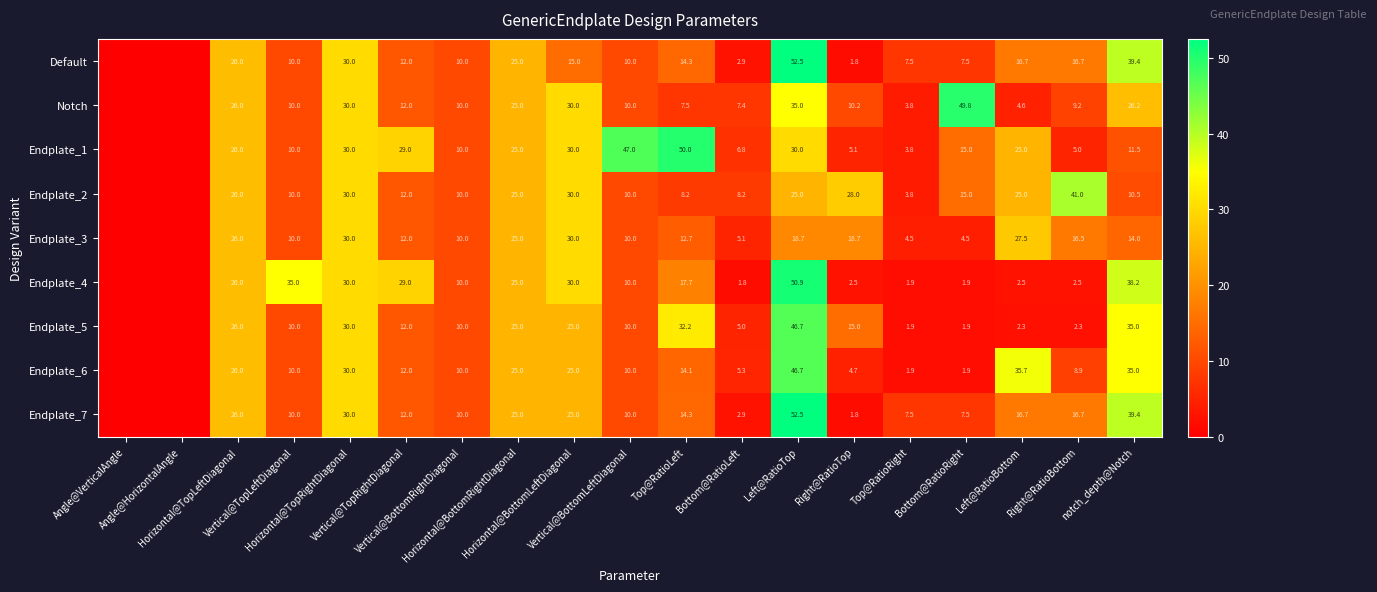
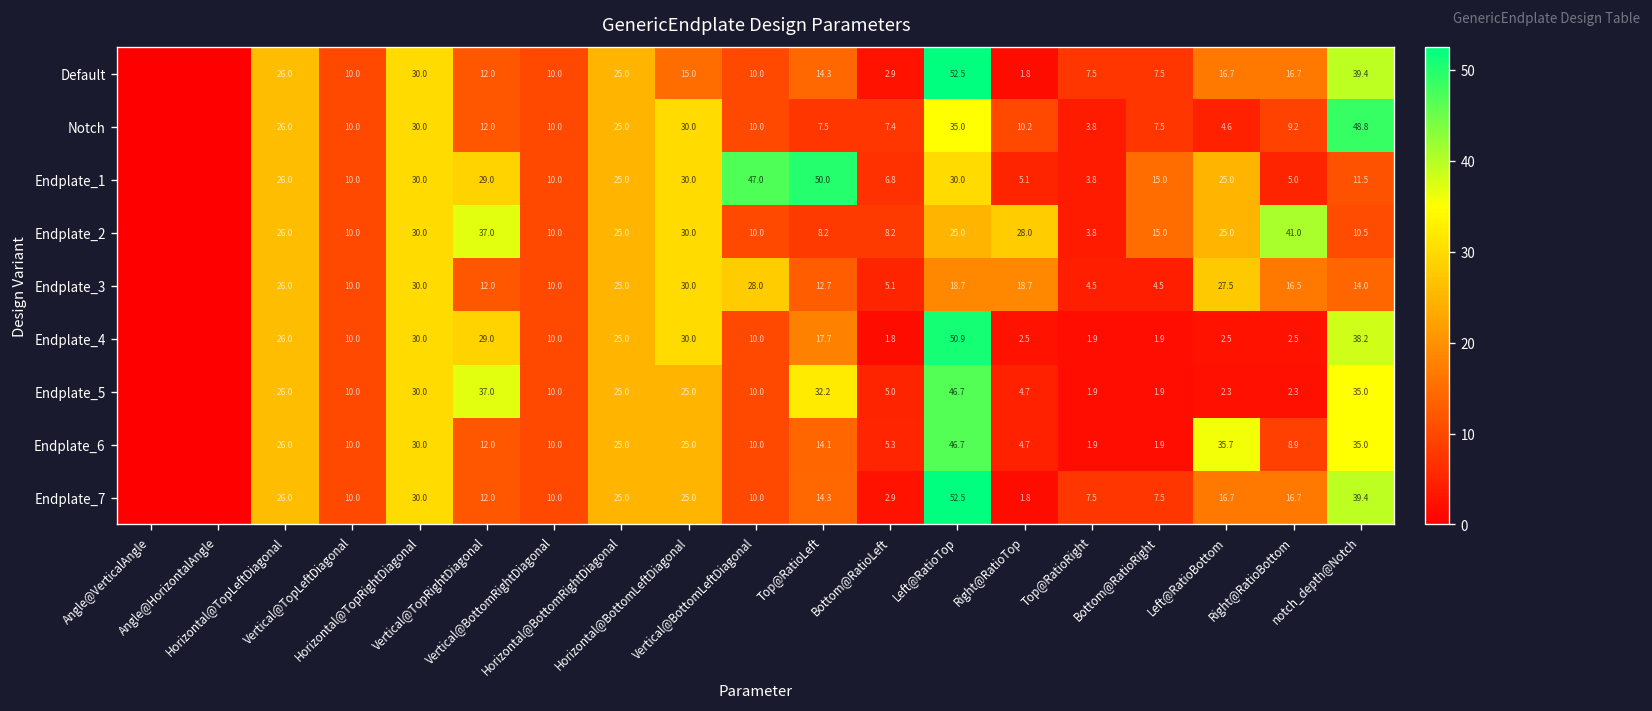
  {
    "Default": {
      "Horizontal@TopLeftDiagonal": 26.0,
      "Vertical@TopLeftDiagonal": 10.0,
      "Horizontal@TopRightDiagonal": 30.0,
      "Vertical@TopRightDiagonal": 12.0,
      "Vertical@BottomRightDiagonal": 10.0,
      "Horizontal@BottomRightDiagonal": 25.0,
      "Horizontal@BottomLeftDiagonal": 15.0,
      "Vertical@BottomLeftDiagonal": 10.0,
      "Top@RatioLeft": 14.3,
      "Bottom@RatioLeft": 2.9,
      "Left@RatioTop": 52.5,
      "Right@RatioTop": 1.8,
      "Top@RatioRight": 7.5,
      "Bottom@RatioRight": 7.5,
      "Left@RatioBottom": 16.7,
      "Right@RatioBottom": 16.7,
      "notch_depth@Notch": 39.4
    },
    "Notch": {
      "Horizontal@TopLeftDiagonal": 26.0,
      "Vertical@TopLeftDiagonal": 10.0,
      "Horizontal@TopRightDiagonal": 30.0,
      "Vertical@TopRightDiagonal": 12.0,
      "Vertical@BottomRightDiagonal": 10.0,
      "Horizontal@BottomRightDiagonal": 25.0,
      "Horizontal@BottomLeftDiagonal": 30.0,
      "Vertical@BottomLeftDiagonal": 10.0,
      "Top@RatioLeft": 7.5,
      "Bottom@RatioLeft": 7.4,
      "Left@RatioTop": 35.0,
      "Right@RatioTop": 10.2,
      "Top@RatioRight": 3.8,
-     "Bottom@RatioRight": 49.8,
+     "Bottom@RatioRight": 7.5,
      "Left@RatioBottom": 4.6,
      "Right@RatioBottom": 9.2,
-     "notch_depth@Notch": 26.2
+     "notch_depth@Notch": 48.8
    },
    "Endplate_1": {
      "Horizontal@TopLeftDiagonal": 26.0,
      "Vertical@TopLeftDiagonal": 10.0,
      "Horizontal@TopRightDiagonal": 30.0,
      "Vertical@TopRightDiagonal": 29.0,
      "Vertical@BottomRightDiagonal": 10.0,
      "Horizontal@BottomRightDiagonal": 25.0,
      "Horizontal@BottomLeftDiagonal": 30.0,
      "Vertical@BottomLeftDiagonal": 47.0,
      "Top@RatioLeft": 50.0,
      "Bottom@RatioLeft": 6.8,
      "Left@RatioTop": 30.0,
      "Right@RatioTop": 5.1,
      "Top@RatioRight": 3.8,
      "Bottom@RatioRight": 15.0,
      "Left@RatioBottom": 25.0,
      "Right@RatioBottom": 5.0,
      "notch_depth@Notch": 11.5
    },
    "Endplate_2": {
      "Horizontal@TopLeftDiagonal": 26.0,
      "Vertical@TopLeftDiagonal": 10.0,
      "Horizontal@TopRightDiagonal": 30.0,
-     "Vertical@TopRightDiagonal": 12.0,
+     "Vertical@TopRightDiagonal": 37.0,
      "Vertical@BottomRightDiagonal": 10.0,
      "Horizontal@BottomRightDiagonal": 25.0,
      "Horizontal@BottomLeftDiagonal": 30.0,
      "Vertical@BottomLeftDiagonal": 10.0,
      "Top@RatioLeft": 8.2,
      "Bottom@RatioLeft": 8.2,
      "Left@RatioTop": 25.0,
      "Right@RatioTop": 28.0,
      "Top@RatioRight": 3.8,
      "Bottom@RatioRight": 15.0,
      "Left@RatioBottom": 25.0,
      "Right@RatioBottom": 41.0,
      "notch_depth@Notch": 10.5
    },
    "Endplate_3": {
      "Horizontal@TopLeftDiagonal": 26.0,
      "Vertical@TopLeftDiagonal": 10.0,
      "Horizontal@TopRightDiagonal": 30.0,
      "Vertical@TopRightDiagonal": 12.0,
      "Vertical@BottomRightDiagonal": 10.0,
      "Horizontal@BottomRightDiagonal": 25.0,
      "Horizontal@BottomLeftDiagonal": 30.0,
-     "Vertical@BottomLeftDiagonal": 10.0,
+     "Vertical@BottomLeftDiagonal": 28.0,
      "Top@RatioLeft": 12.7,
      "Bottom@RatioLeft": 5.1,
      "Left@RatioTop": 18.7,
      "Right@RatioTop": 18.7,
      "Top@RatioRight": 4.5,
      "Bottom@RatioRight": 4.5,
      "Left@RatioBottom": 27.5,
      "Right@RatioBottom": 16.5,
      "notch_depth@Notch": 14.0
    },
    "Endplate_4": {
      "Horizontal@TopLeftDiagonal": 26.0,
-     "Vertical@TopLeftDiagonal": 35.0,
+     "Vertical@TopLeftDiagonal": 10.0,
      "Horizontal@TopRightDiagonal": 30.0,
      "Vertical@TopRightDiagonal": 29.0,
      "Vertical@BottomRightDiagonal": 10.0,
      "Horizontal@BottomRightDiagonal": 25.0,
      "Horizontal@BottomLeftDiagonal": 30.0,
      "Vertical@BottomLeftDiagonal": 10.0,
      "Top@RatioLeft": 17.7,
      "Bottom@RatioLeft": 1.8,
      "Left@RatioTop": 50.9,
      "Right@RatioTop": 2.5,
      "Top@RatioRight": 1.9,
      "Bottom@RatioRight": 1.9,
      "Left@RatioBottom": 2.5,
      "Right@RatioBottom": 2.5,
      "notch_depth@Notch": 38.2
    },
    "Endplate_5": {
      "Horizontal@TopLeftDiagonal": 26.0,
      "Vertical@TopLeftDiagonal": 10.0,
      "Horizontal@TopRightDiagonal": 30.0,
-     "Vertical@TopRightDiagonal": 12.0,
+     "Vertical@TopRightDiagonal": 37.0,
      "Vertical@BottomRightDiagonal": 10.0,
      "Horizontal@BottomRightDiagonal": 25.0,
      "Horizontal@BottomLeftDiagonal": 25.0,
      "Vertical@BottomLeftDiagonal": 10.0,
      "Top@RatioLeft": 32.2,
      "Bottom@RatioLeft": 5.0,
      "Left@RatioTop": 46.7,
-     "Right@RatioTop": 15.0,
+     "Right@RatioTop": 4.7,
      "Top@RatioRight": 1.9,
      "Bottom@RatioRight": 1.9,
      "Left@RatioBottom": 2.3,
      "Right@RatioBottom": 2.3,
      "notch_depth@Notch": 35.0
    },
    "Endplate_6": {
      "Horizontal@TopLeftDiagonal": 26.0,
      "Vertical@TopLeftDiagonal": 10.0,
      "Horizontal@TopRightDiagonal": 30.0,
      "Vertical@TopRightDiagonal": 12.0,
      "Vertical@BottomRightDiagonal": 10.0,
      "Horizontal@BottomRightDiagonal": 25.0,
      "Horizontal@BottomLeftDiagonal": 25.0,
      "Vertical@BottomLeftDiagonal": 10.0,
      "Top@RatioLeft": 14.1,
      "Bottom@RatioLeft": 5.3,
      "Left@RatioTop": 46.7,
      "Right@RatioTop": 4.7,
      "Top@RatioRight": 1.9,
      "Bottom@RatioRight": 1.9,
      "Left@RatioBottom": 35.7,
      "Right@RatioBottom": 8.9,
      "notch_depth@Notch": 35.0
    },
    "Endplate_7": {
      "Horizontal@TopLeftDiagonal": 26.0,
      "Vertical@TopLeftDiagonal": 10.0,
      "Horizontal@TopRightDiagonal": 30.0,
      "Vertical@TopRightDiagonal": 12.0,
      "Vertical@BottomRightDiagonal": 10.0,
      "Horizontal@BottomRightDiagonal": 25.0,
      "Horizontal@BottomLeftDiagonal": 25.0,
      "Vertical@BottomLeftDiagonal": 10.0,
      "Top@RatioLeft": 14.3,
      "Bottom@RatioLeft": 2.9,
      "Left@RatioTop": 52.5,
      "Right@RatioTop": 1.8,
      "Top@RatioRight": 7.5,
      "Bottom@RatioRight": 7.5,
      "Left@RatioBottom": 16.7,
      "Right@RatioBottom": 16.7,
      "notch_depth@Notch": 39.4
    }
  }
